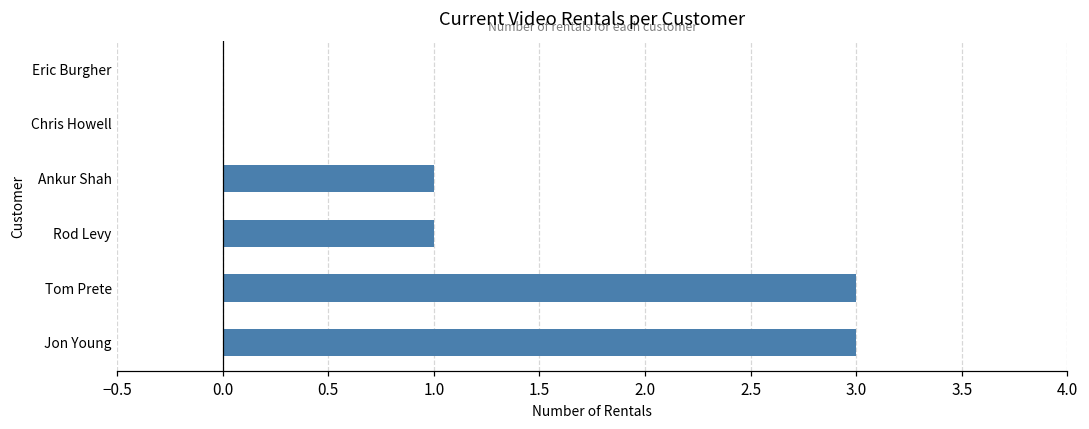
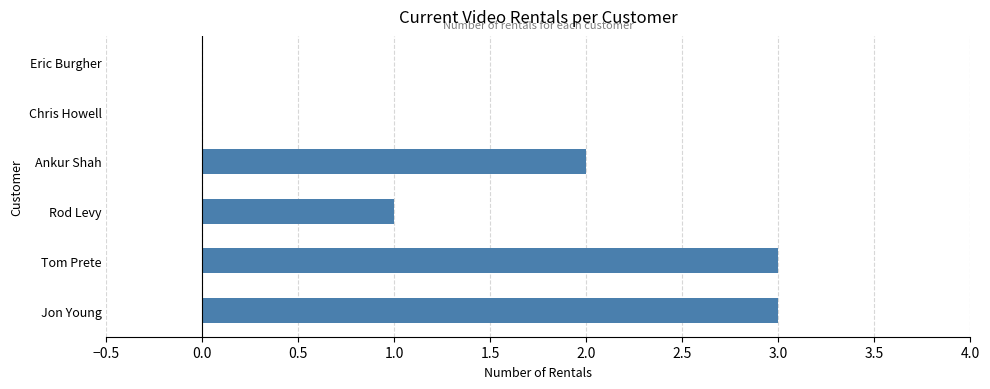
  {
    "Eric Burgher": 0,
    "Chris Howell": 0,
-   "Ankur Shah": 1,
+   "Ankur Shah": 2,
    "Rod Levy": 1,
    "Tom Prete": 3,
    "Jon Young": 3
  }
